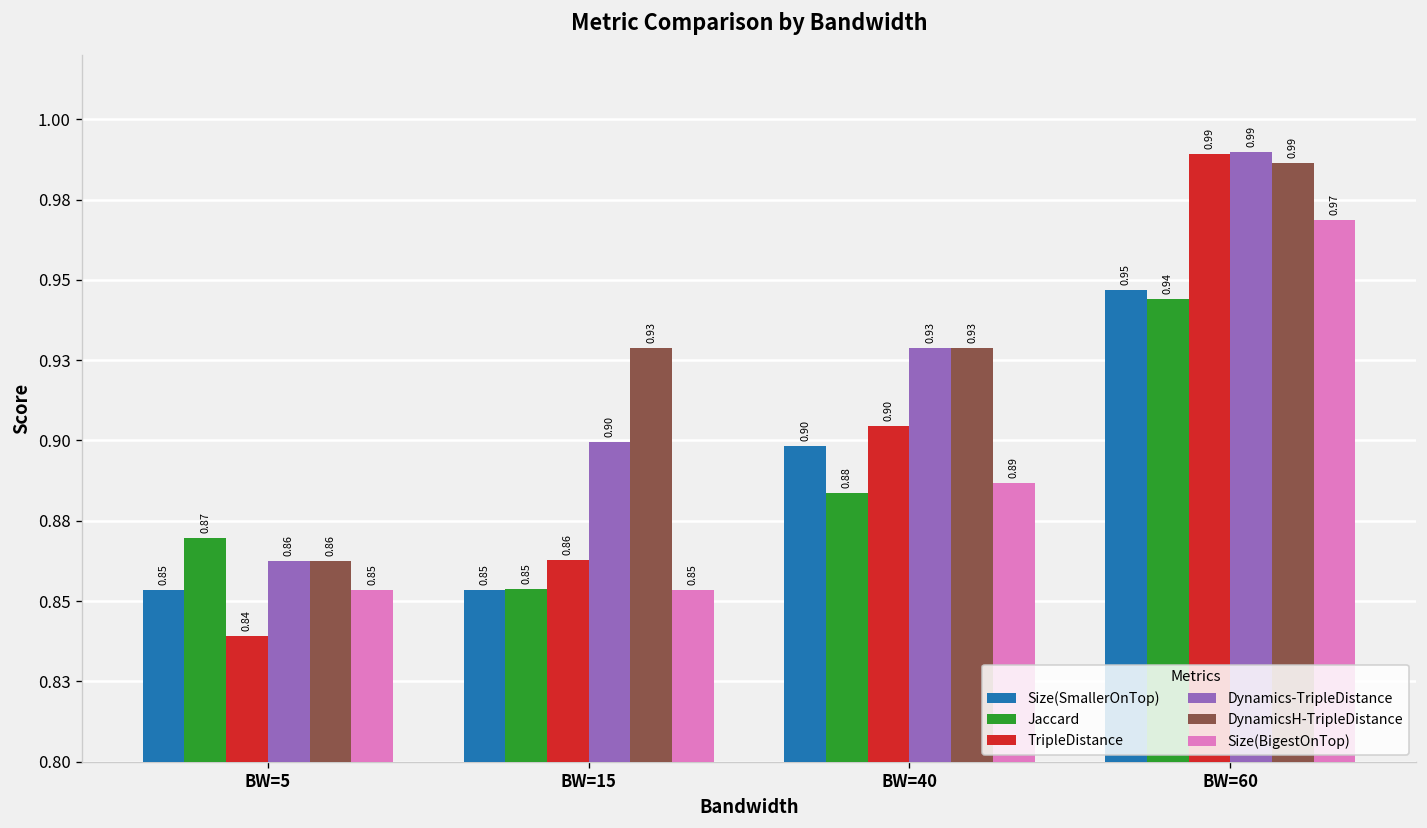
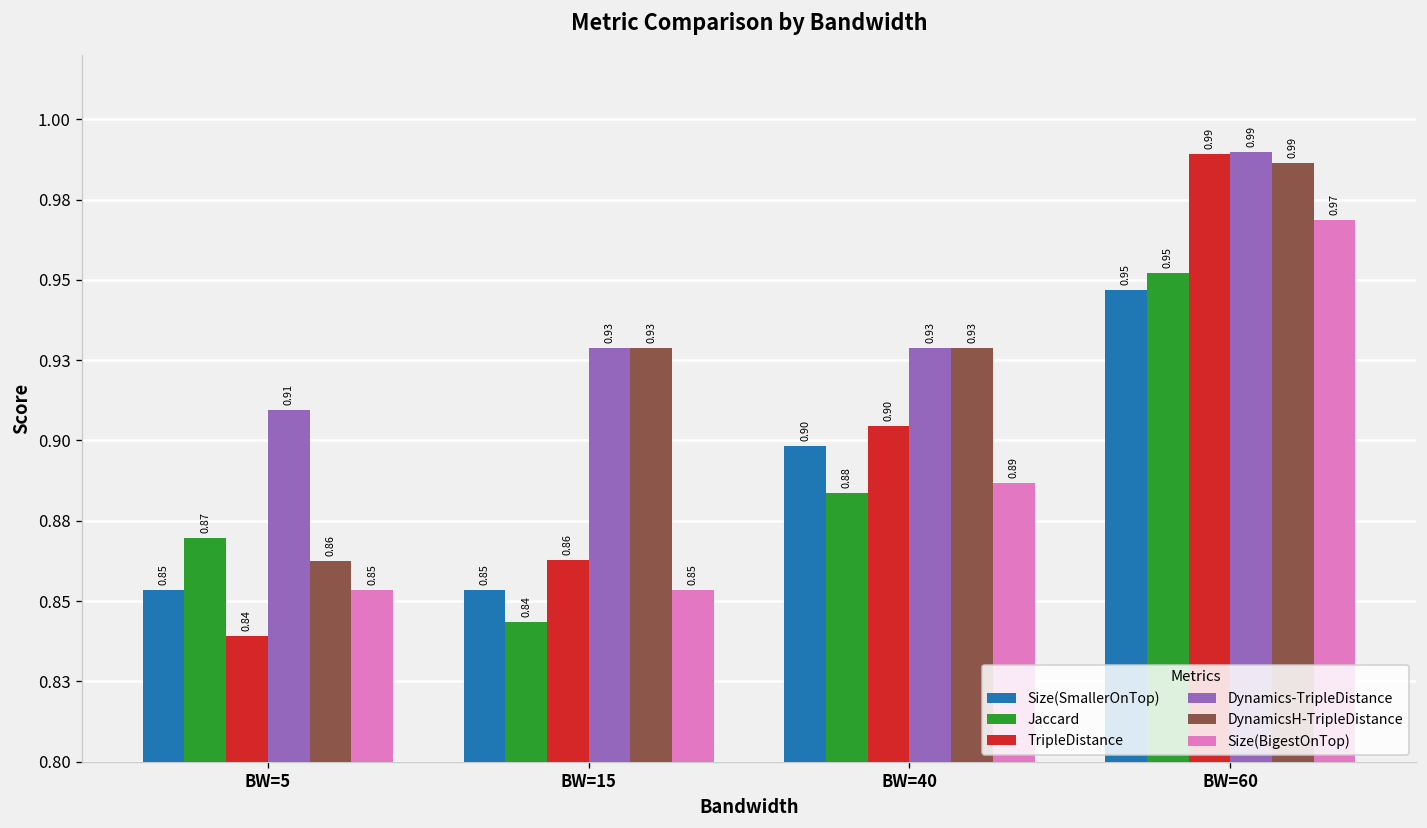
  {
    "Size(SmallerOnTop)": {
      "BW=5": 0.85,
      "BW=15": 0.85,
      "BW=40": 0.90,
      "BW=60": 0.95
    },
    "Jaccard": {
      "BW=5": 0.87,
-     "BW=15": 0.85,
+     "BW=15": 0.84,
      "BW=40": 0.88,
-     "BW=60": 0.94
+     "BW=60": 0.95
    },
    "TripleDistance": {
      "BW=5": 0.84,
      "BW=15": 0.86,
      "BW=40": 0.90,
      "BW=60": 0.99
    },
    "Dynamics-TripleDistance": {
-     "BW=5": 0.86,
-     "BW=15": 0.90,
+     "BW=5": 0.91,
+     "BW=15": 0.93,
      "BW=40": 0.93,
      "BW=60": 0.99
    },
    "DynamicsH-TripleDistance": {
      "BW=5": 0.86,
      "BW=15": 0.93,
      "BW=40": 0.93,
      "BW=60": 0.99
    },
    "Size(BigestOnTop)": {
      "BW=5": 0.85,
      "BW=15": 0.85,
      "BW=40": 0.89,
      "BW=60": 0.97
    }
  }
